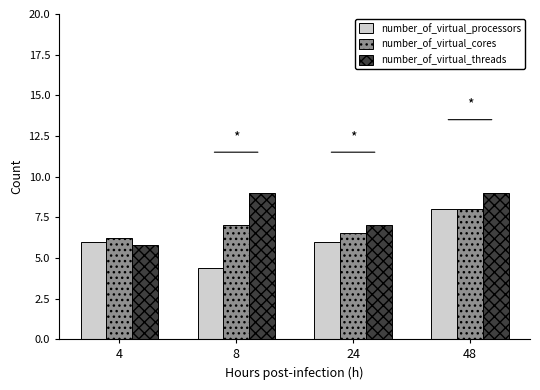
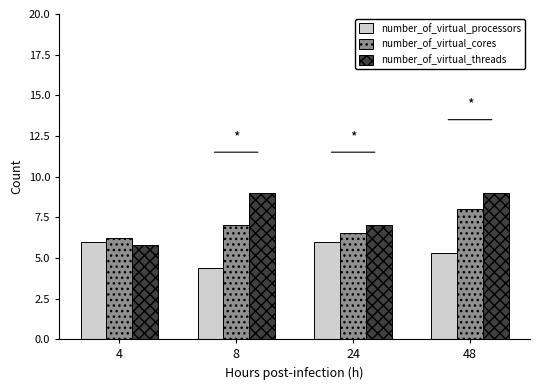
  {
    "number_of_virtual_processors": {
      "4": 6.0,
      "8": 4.4,
      "24": 6.0,
-     "48": 8.0
+     "48": 5.3
    },
    "number_of_virtual_cores": {
      "4": 6.2,
      "8": 7.0,
      "24": 6.5,
      "48": 8.0
    },
    "number_of_virtual_threads": {
      "4": 5.8,
      "8": 9.0,
      "24": 7.0,
      "48": 9.0
    }
  }
